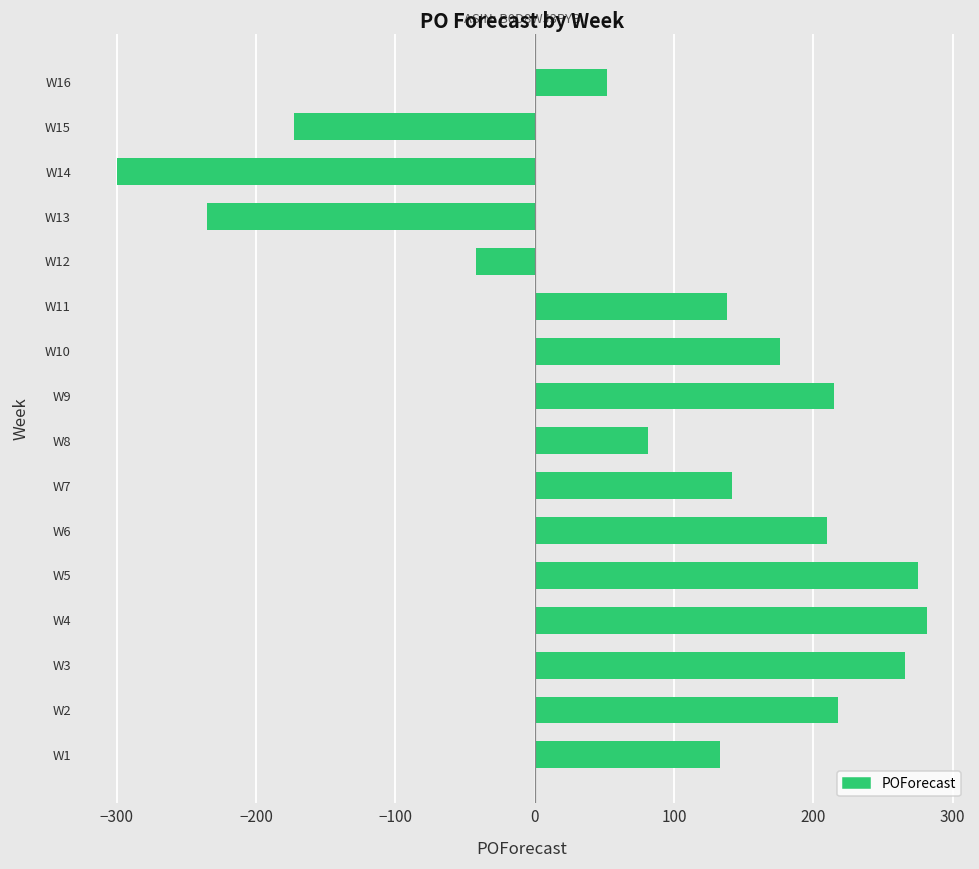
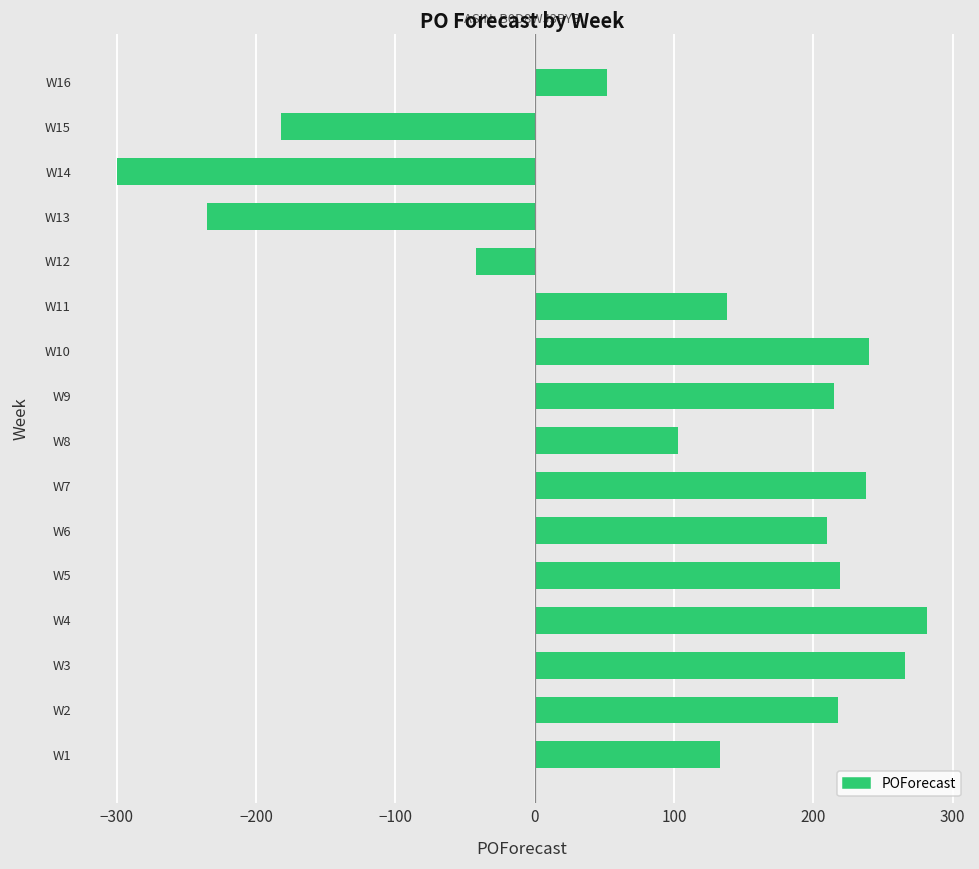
  {
    "W16": 52,
-   "W15": -173,
+   "W15": -182,
    "W14": -300,
    "W13": -235,
    "W12": -42,
    "W11": 138,
-   "W10": 176,
+   "W10": 240,
    "W9": 215,
-   "W8": 81,
-   "W7": 142,
+   "W8": 103,
+   "W7": 238,
    "W6": 210,
-   "W5": 275,
+   "W5": 219,
    "W4": 282,
    "W3": 266,
    "W2": 218,
    "W1": 133
  }
